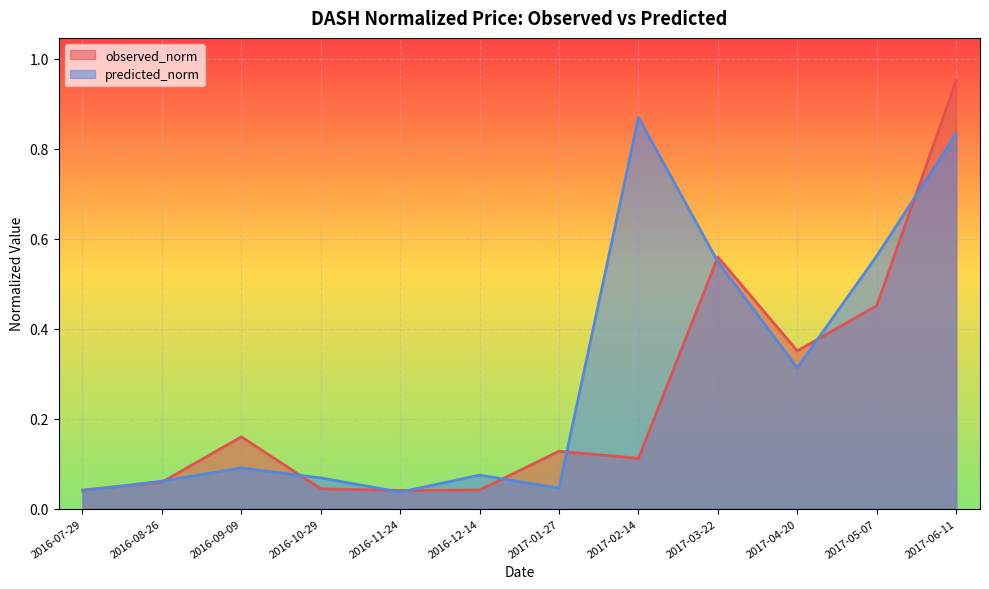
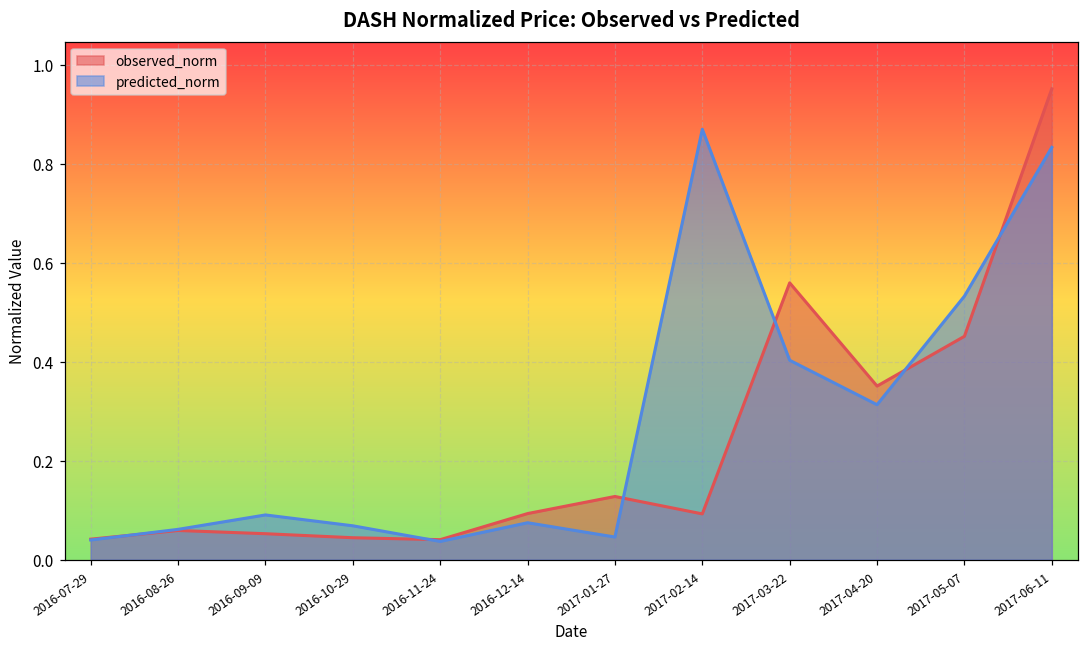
  {
    "observed_norm": {
-     "2016-09-09": 0.16,
+     "2016-09-09": 0.05,
      "2016-10-29": 0.04,
-     "2016-12-14": 0.04,
+     "2016-12-14": 0.09,
      "2017-01-27": 0.13,
-     "2017-02-14": 0.11,
+     "2017-02-14": 0.09,
      "2017-03-22": 0.56,
      "2017-04-20": 0.35,
      "2017-05-07": 0.45,
      "2017-06-11": 0.95
    },
    "predicted_norm": {
      "2016-09-09": 0.09,
      "2016-10-29": 0.07,
      "2016-12-14": 0.07,
      "2017-01-27": 0.05,
      "2017-02-14": 0.87,
-     "2017-03-22": 0.55,
+     "2017-03-22": 0.40,
      "2017-04-20": 0.31,
-     "2017-05-07": 0.56,
+     "2017-05-07": 0.53,
      "2017-06-11": 0.83
    }
  }
